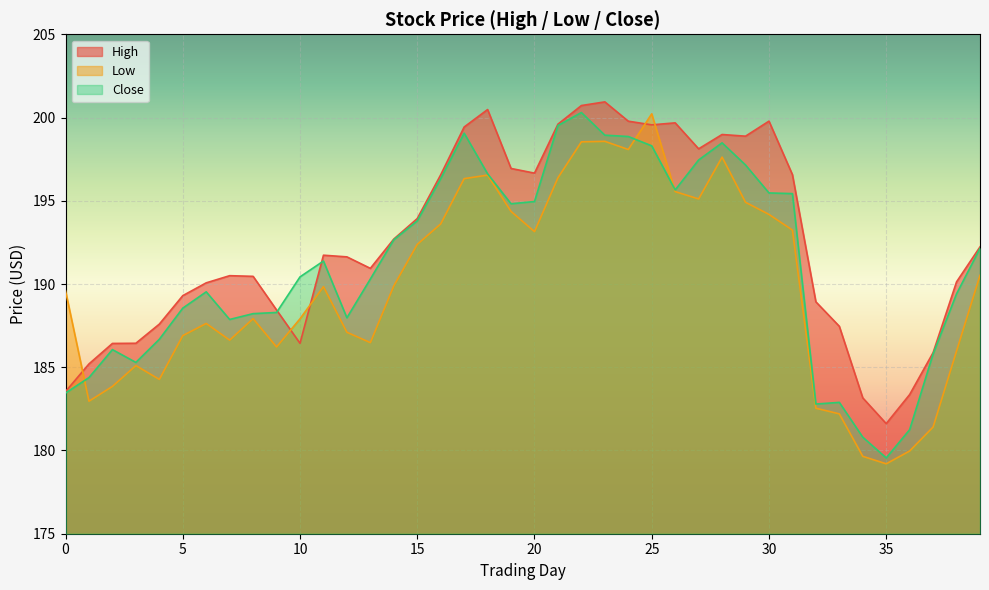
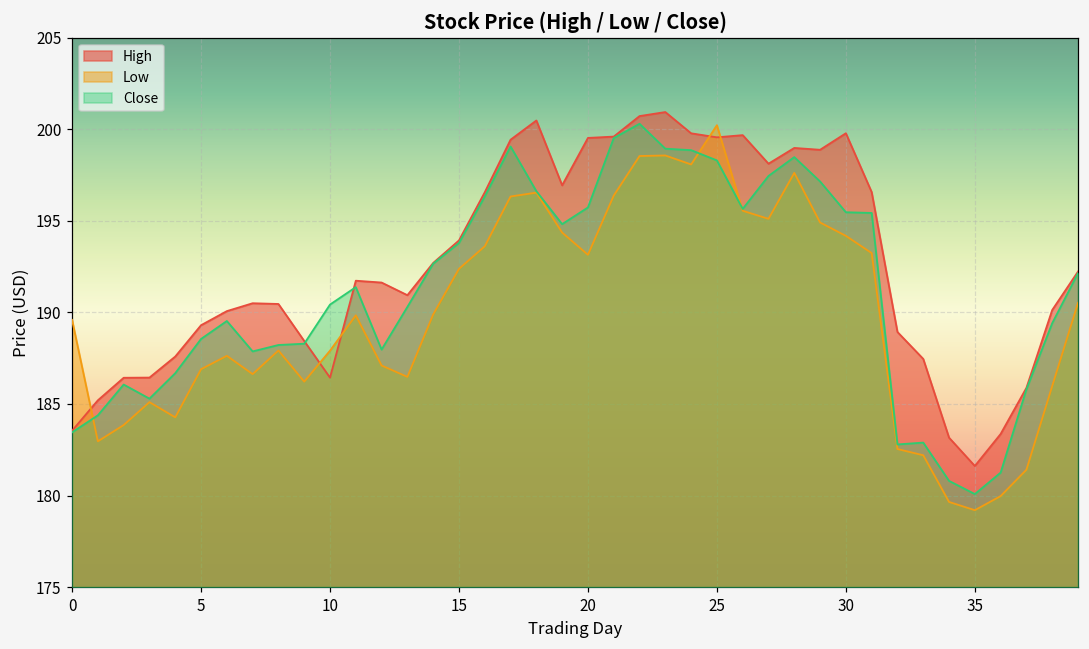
  {
    "High": {
      "5": 189.3,
      "10": 186.4,
-     "20": 196.7,
+     "20": 199.5,
      "25": 199.6,
      "30": 199.8,
      "35": 181.6
    },
    "Low": {
      "0": 189.6,
      "5": 186.9,
      "10": 187.9,
      "15": 192.4,
      "20": 193.1,
      "25": 200.2,
      "30": 194.2,
      "35": 179.2
    },
    "Close": {
      "5": 188.6,
      "10": 190.4,
-     "20": 195.0,
+     "20": 195.7,
      "25": 198.3,
      "30": 195.5,
-     "35": 179.6
+     "35": 180.1
    }
  }
